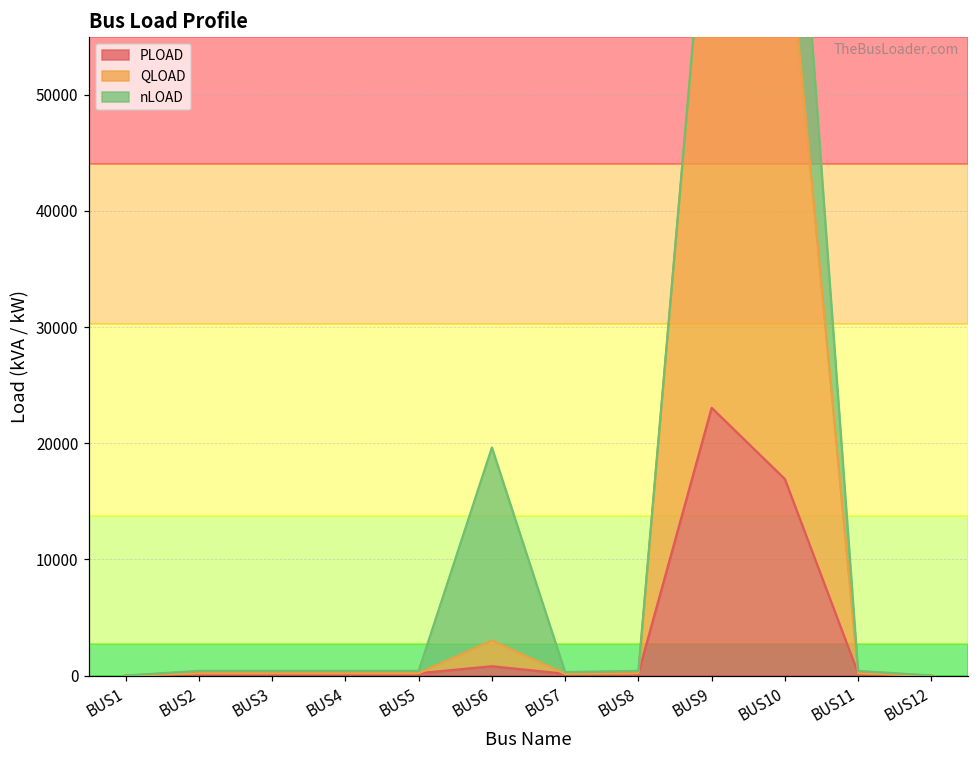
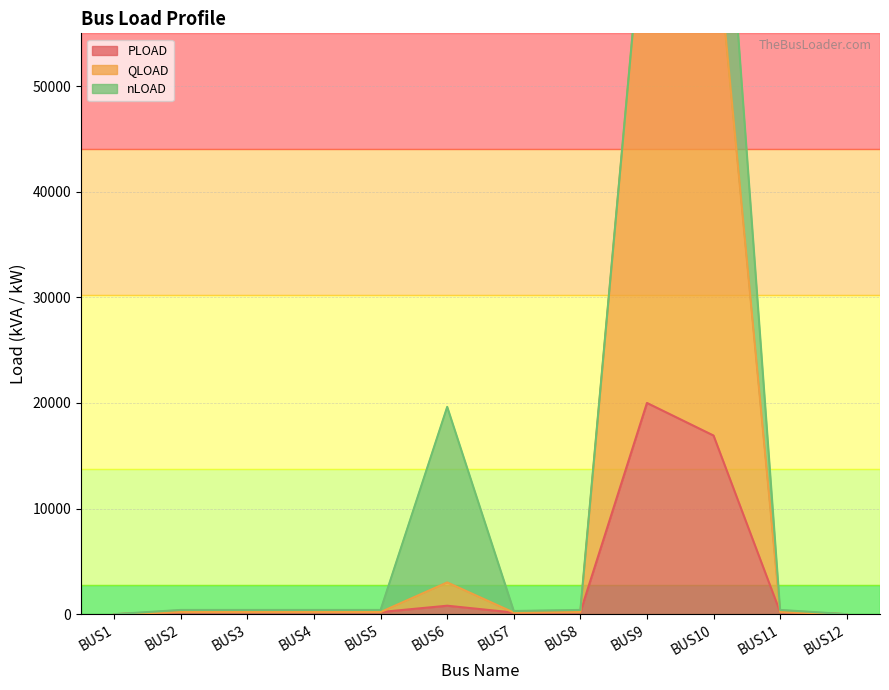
  {
    "PLOAD": {
      "BUS6": 800,
-     "BUS9": 23100,
+     "BUS9": 20000,
      "BUS10": 16900
    },
    "QLOAD": {
      "BUS6": 2200
    },
    "nLOAD": {
      "BUS6": 16600
    }
  }
